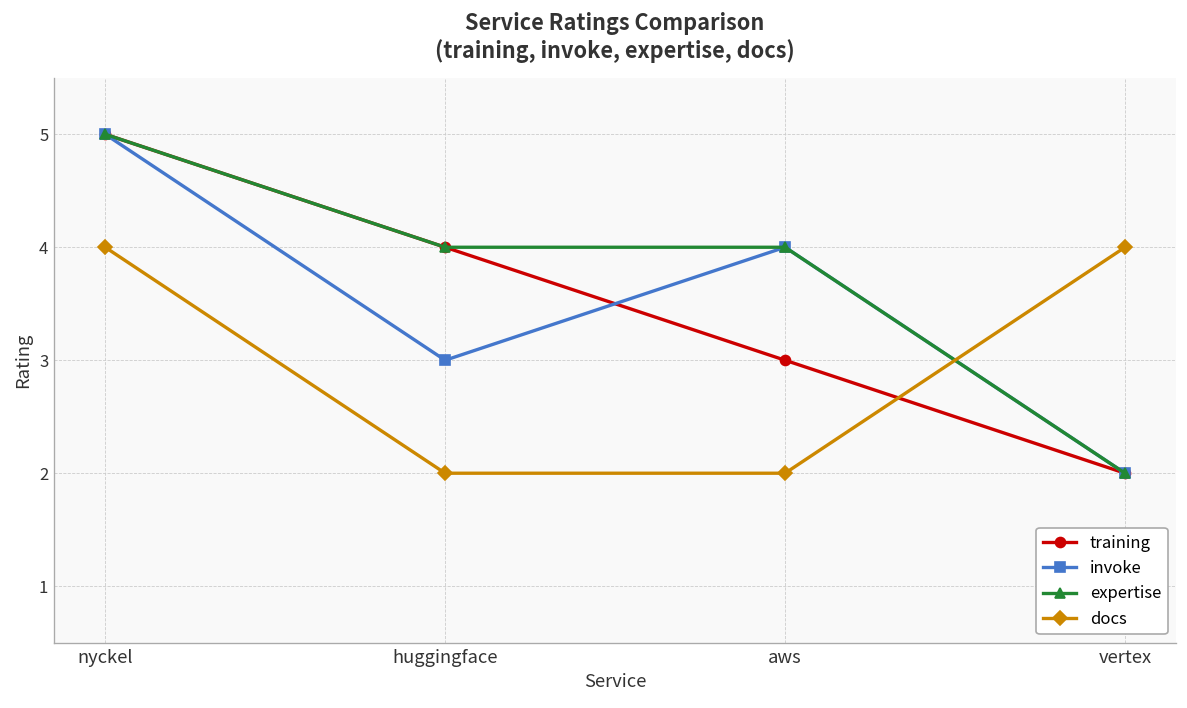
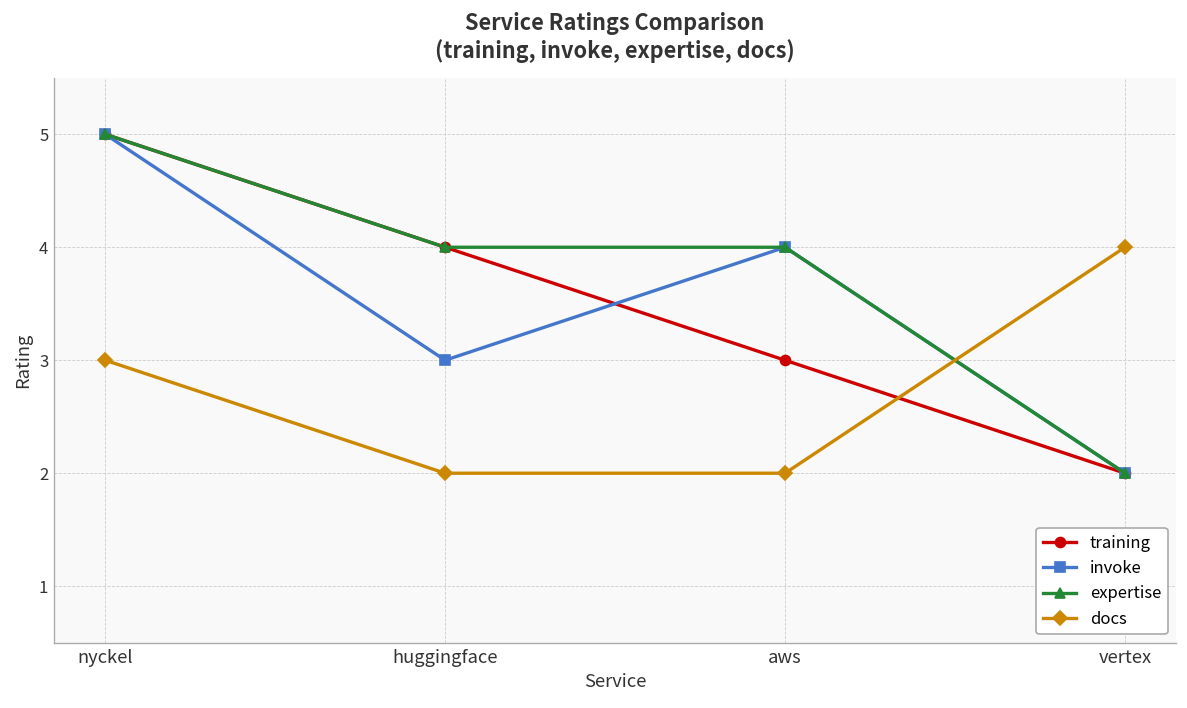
  {
    "training": {
      "aws": 3
    },
    "invoke": {
      "huggingface": 3
    },
    "docs": {
-     "nyckel": 4,
+     "nyckel": 3,
      "huggingface": 2,
      "aws": 2,
      "vertex": 4
    }
  }
